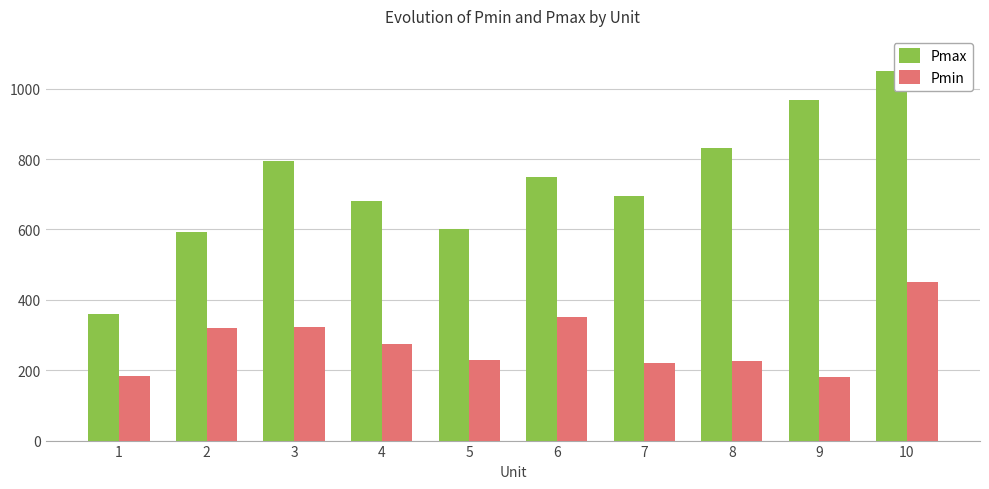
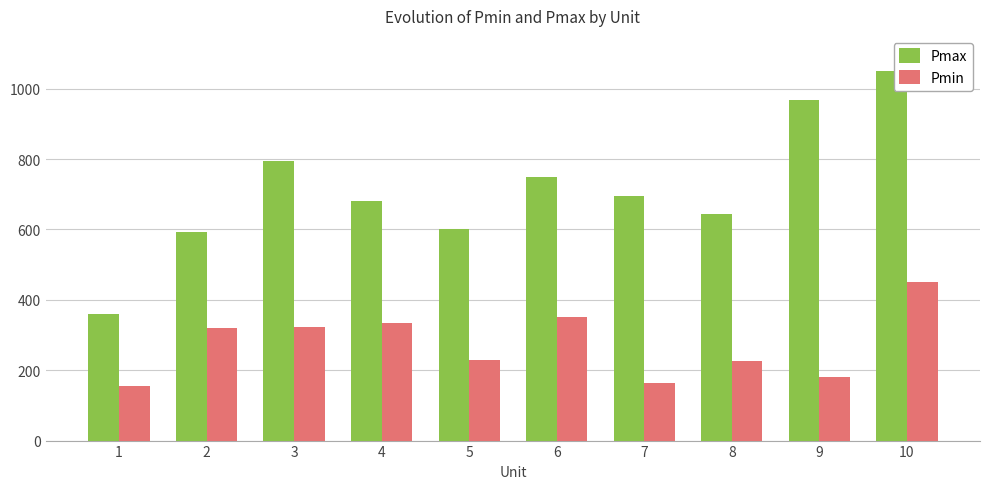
  {
    "Pmax": {
      "1": 360,
      "2": 590,
      "3": 800,
      "4": 680,
      "5": 600,
      "6": 750,
      "7": 700,
-     "8": 830,
+     "8": 640,
      "9": 970,
      "10": 1050
    },
    "Pmin": {
-     "1": 180,
+     "1": 160,
      "2": 320,
      "3": 320,
-     "4": 280,
+     "4": 340,
      "5": 230,
      "6": 350,
-     "7": 220,
+     "7": 160,
      "8": 230,
      "9": 180,
      "10": 450
    }
  }
